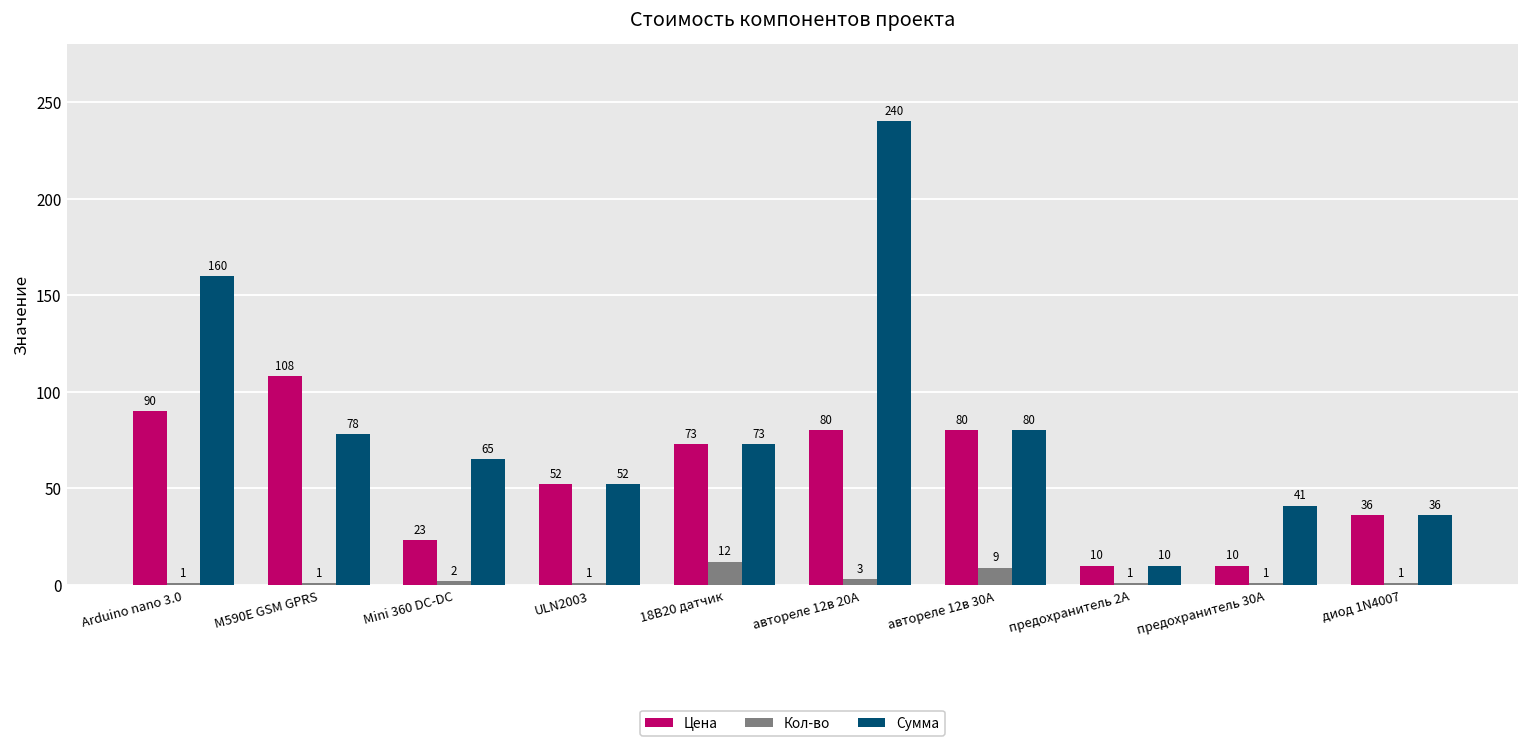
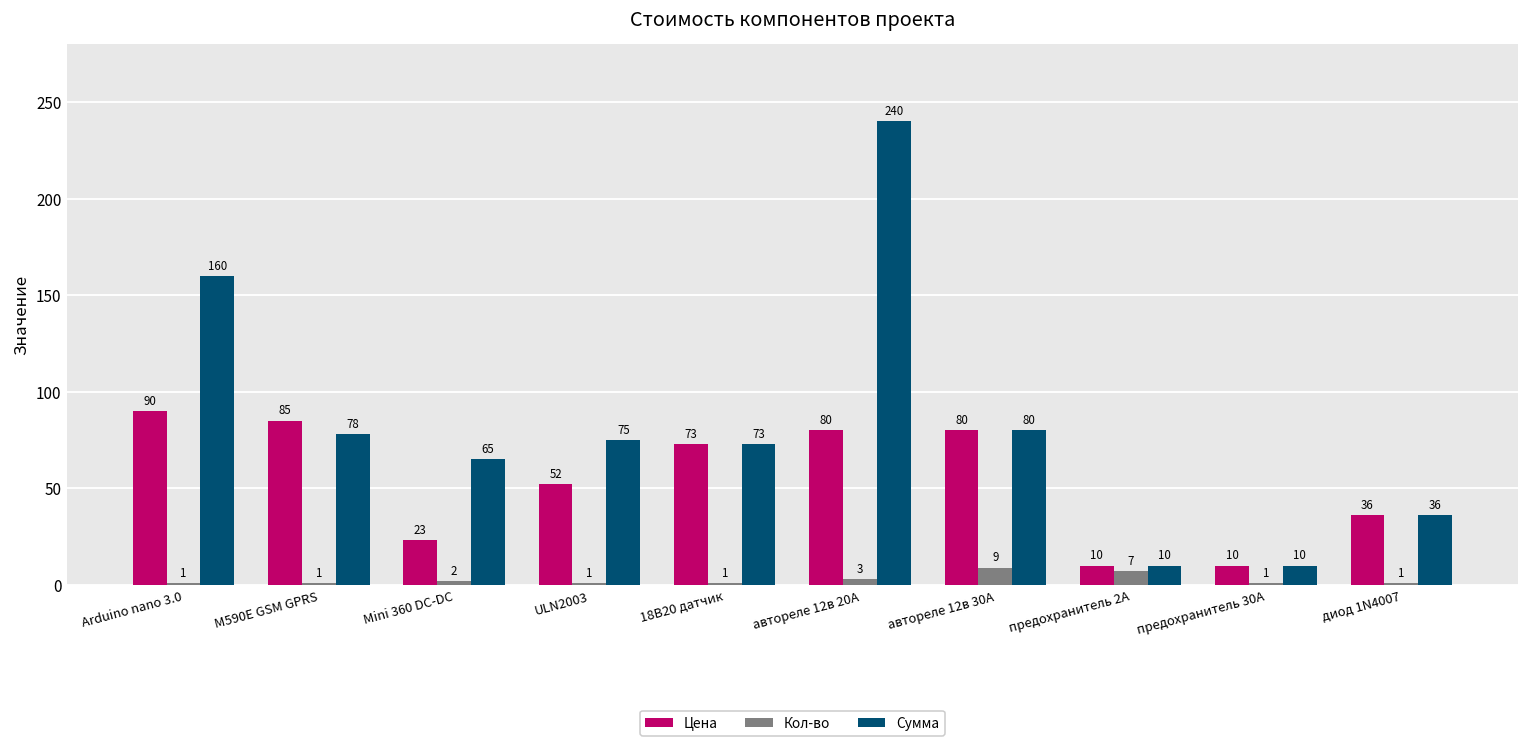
  {
    "Цена": {
      "Arduino nano 3.0": 90,
-     "M590E GSM GPRS": 108,
+     "M590E GSM GPRS": 85,
      "Mini 360 DC-DC": 23,
      "ULN2003": 52,
      "18B20 датчик": 73,
      "автореле 12в 20А": 80,
      "автореле 12в 30А": 80,
      "предохранитель 2А": 10,
      "предохранитель 30А": 10,
      "диод 1N4007": 36
    },
    "Кол-во": {
      "Arduino nano 3.0": 1,
      "M590E GSM GPRS": 1,
      "Mini 360 DC-DC": 2,
      "ULN2003": 1,
-     "18B20 датчик": 12,
+     "18B20 датчик": 1,
      "автореле 12в 20А": 3,
      "автореле 12в 30А": 9,
-     "предохранитель 2А": 1,
+     "предохранитель 2А": 7,
      "предохранитель 30А": 1,
      "диод 1N4007": 1
    },
    "Сумма": {
      "Arduino nano 3.0": 160,
      "M590E GSM GPRS": 78,
      "Mini 360 DC-DC": 65,
-     "ULN2003": 52,
+     "ULN2003": 75,
      "18B20 датчик": 73,
      "автореле 12в 20А": 240,
      "автореле 12в 30А": 80,
      "предохранитель 2А": 10,
-     "предохранитель 30А": 41,
+     "предохранитель 30А": 10,
      "диод 1N4007": 36
    }
  }
